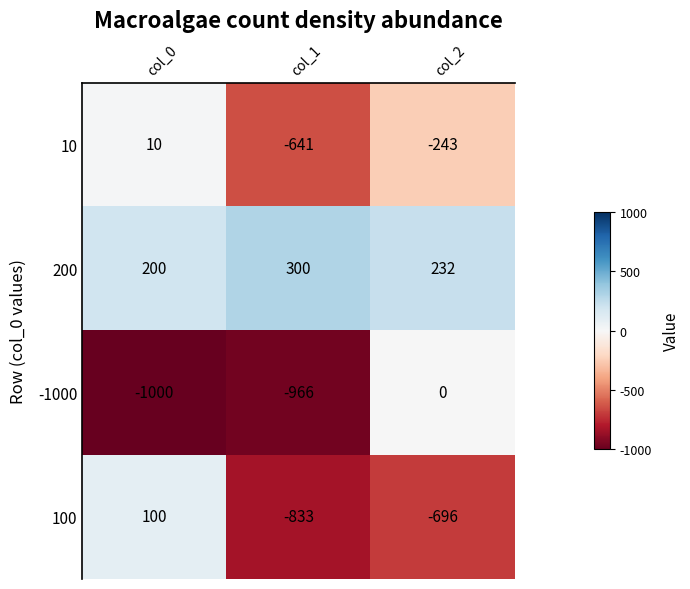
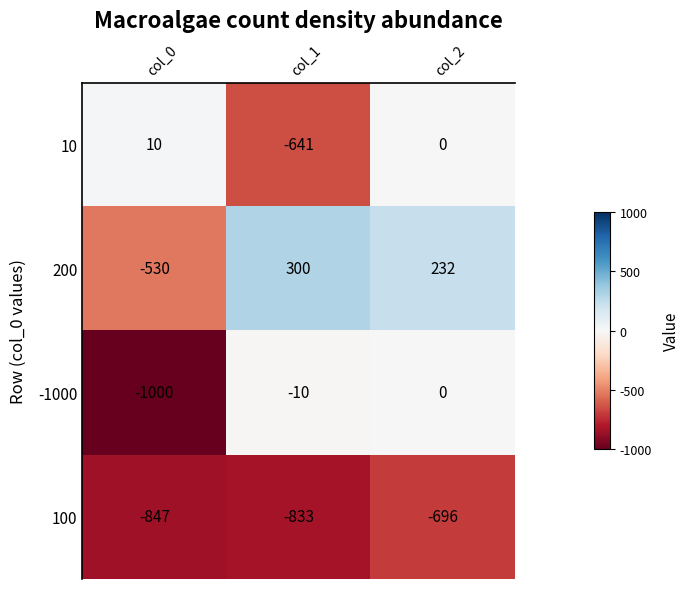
  {
    "10": {
      "col_0": 10,
      "col_1": -641,
-     "col_2": -243
+     "col_2": 0
    },
    "200": {
-     "col_0": 200,
+     "col_0": -530,
      "col_1": 300,
      "col_2": 232
    },
    "-1000": {
      "col_0": -1000,
-     "col_1": -966,
+     "col_1": -10,
      "col_2": 0
    },
    "100": {
-     "col_0": 100,
+     "col_0": -847,
      "col_1": -833,
      "col_2": -696
    }
  }
